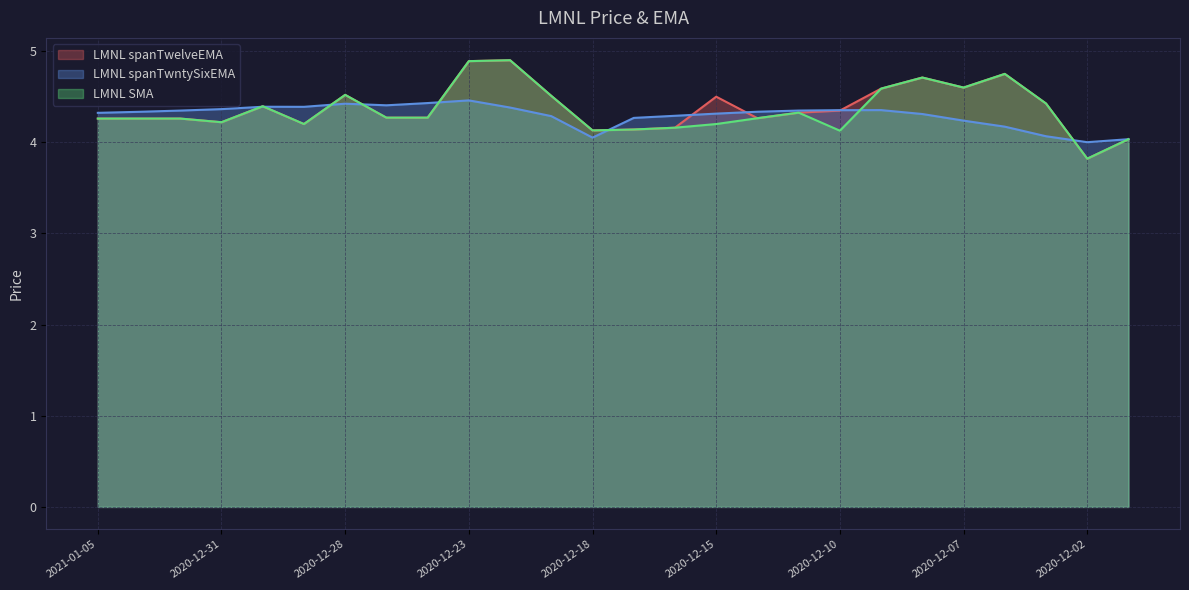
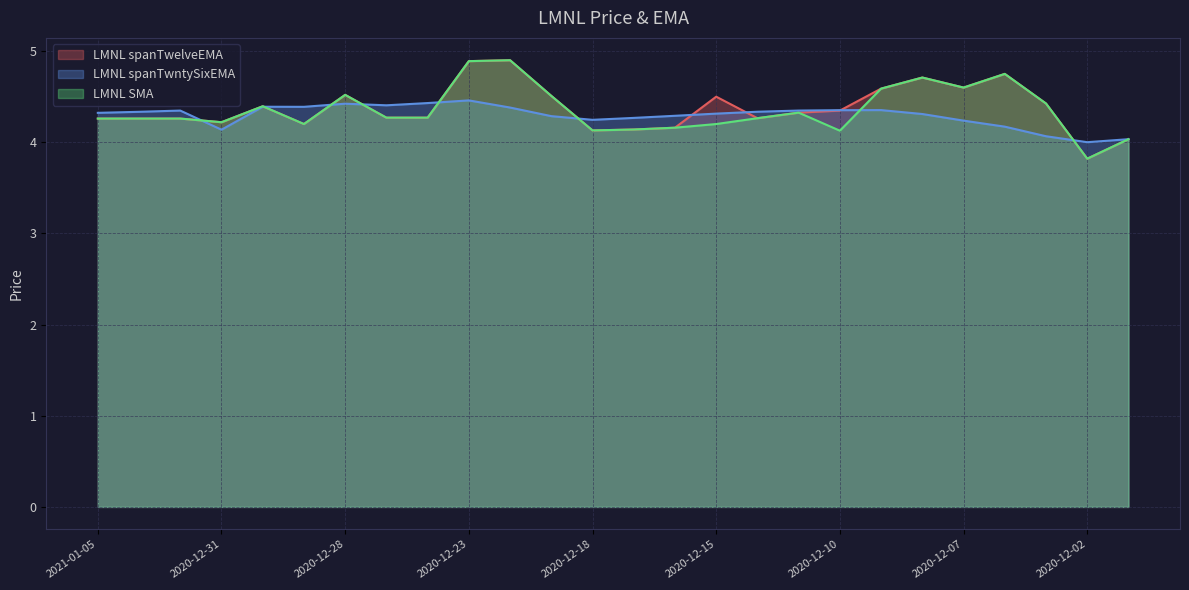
  {
    "LMNL spanTwelveEMA": {
      "2020-12-15": 4.5
    },
    "LMNL spanTwntySixEMA": {
      "2021-01-05": 4.3,
-     "2020-12-31": 4.4,
+     "2020-12-31": 4.1,
      "2020-12-28": 4.4,
      "2020-12-23": 4.5,
-     "2020-12-18": 4.1,
+     "2020-12-18": 4.2,
      "2020-12-15": 4.3,
      "2020-12-07": 4.2,
      "2020-12-02": 4.0
    },
    "LMNL SMA": {
      "2020-12-15": 4.2,
      "2020-12-10": 4.1
    }
  }
